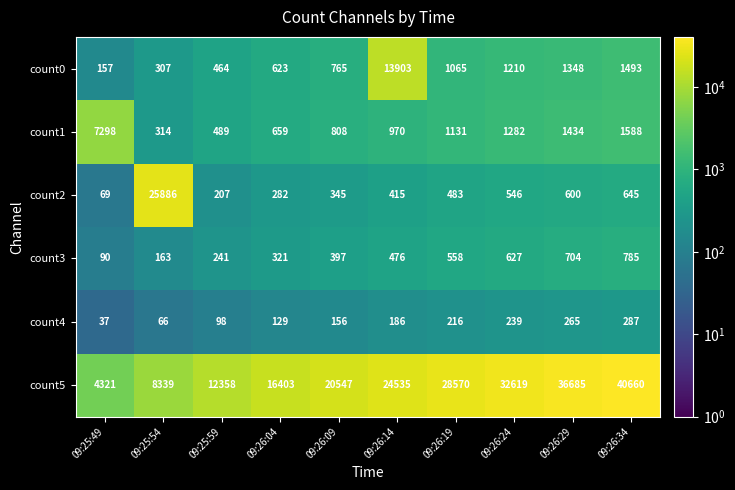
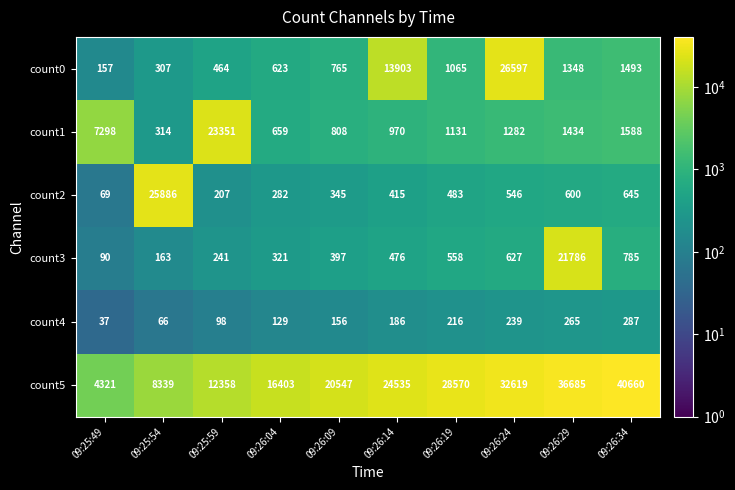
  {
    "count0": {
      "09:25:49": 157,
      "09:25:54": 307,
      "09:25:59": 464,
      "09:26:04": 623,
      "09:26:09": 765,
      "09:26:14": 13903,
      "09:26:19": 1065,
-     "09:26:24": 1210,
+     "09:26:24": 26597,
      "09:26:29": 1348,
      "09:26:34": 1493
    },
    "count1": {
      "09:25:49": 7298,
      "09:25:54": 314,
-     "09:25:59": 489,
+     "09:25:59": 23351,
      "09:26:04": 659,
      "09:26:09": 808,
      "09:26:14": 970,
      "09:26:19": 1131,
      "09:26:24": 1282,
      "09:26:29": 1434,
      "09:26:34": 1588
    },
    "count2": {
      "09:25:49": 69,
      "09:25:54": 25886,
      "09:25:59": 207,
      "09:26:04": 282,
      "09:26:09": 345,
      "09:26:14": 415,
      "09:26:19": 483,
      "09:26:24": 546,
      "09:26:29": 600,
      "09:26:34": 645
    },
    "count3": {
      "09:25:49": 90,
      "09:25:54": 163,
      "09:25:59": 241,
      "09:26:04": 321,
      "09:26:09": 397,
      "09:26:14": 476,
      "09:26:19": 558,
      "09:26:24": 627,
-     "09:26:29": 704,
+     "09:26:29": 21786,
      "09:26:34": 785
    },
    "count4": {
      "09:25:49": 37,
      "09:25:54": 66,
      "09:25:59": 98,
      "09:26:04": 129,
      "09:26:09": 156,
      "09:26:14": 186,
      "09:26:19": 216,
      "09:26:24": 239,
      "09:26:29": 265,
      "09:26:34": 287
    },
    "count5": {
      "09:25:49": 4321,
      "09:25:54": 8339,
      "09:25:59": 12358,
      "09:26:04": 16403,
      "09:26:09": 20547,
      "09:26:14": 24535,
      "09:26:19": 28570,
      "09:26:24": 32619,
      "09:26:29": 36685,
      "09:26:34": 40660
    }
  }
